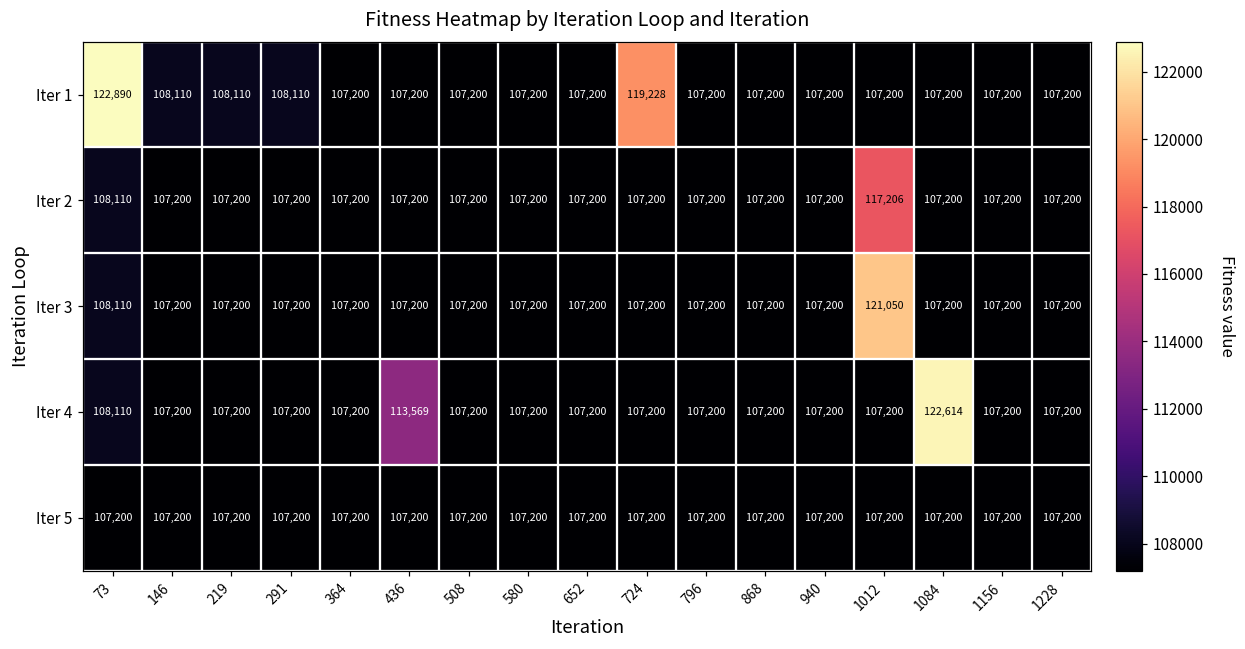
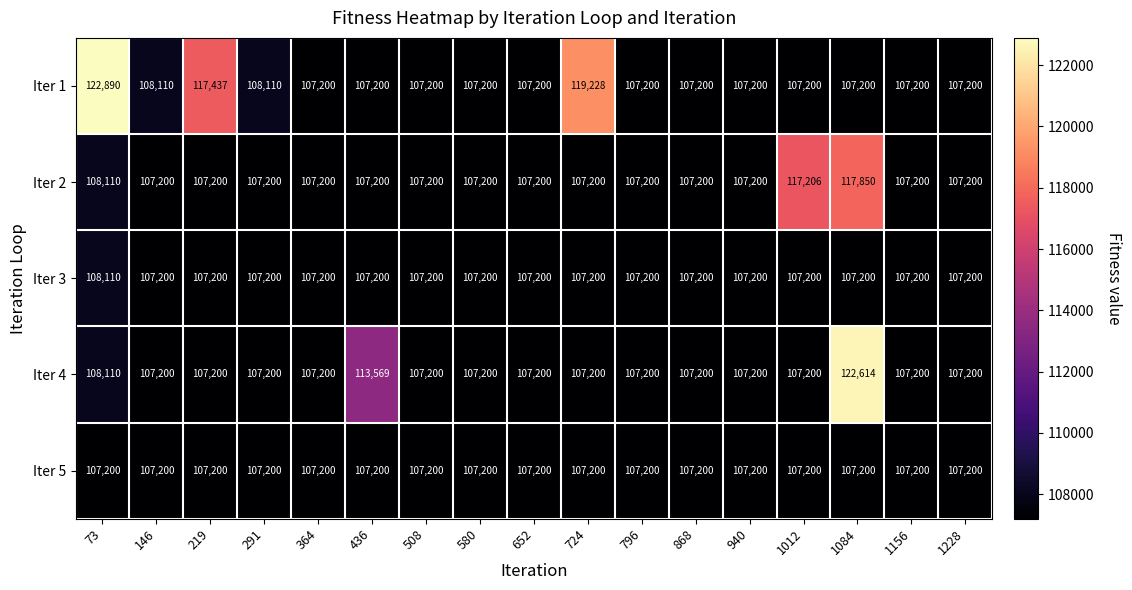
  {
    "Iter 1": {
      "73": "122,890",
      "146": "108,110",
-     "219": "108,110",
+     "219": "117,437",
      "291": "108,110",
      "364": "107,200",
      "436": "107,200",
      "508": "107,200",
      "580": "107,200",
      "652": "107,200",
      "724": "119,228",
      "796": "107,200",
      "868": "107,200",
      "940": "107,200",
      "1012": "107,200",
      "1084": "107,200",
      "1156": "107,200",
      "1228": "107,200"
    },
    "Iter 2": {
      "73": "108,110",
      "146": "107,200",
      "219": "107,200",
      "291": "107,200",
      "364": "107,200",
      "436": "107,200",
      "508": "107,200",
      "580": "107,200",
      "652": "107,200",
      "724": "107,200",
      "796": "107,200",
      "868": "107,200",
      "940": "107,200",
      "1012": "117,206",
-     "1084": "107,200",
+     "1084": "117,850",
      "1156": "107,200",
      "1228": "107,200"
    },
    "Iter 3": {
      "73": "108,110",
      "146": "107,200",
      "219": "107,200",
      "291": "107,200",
      "364": "107,200",
      "436": "107,200",
      "508": "107,200",
      "580": "107,200",
      "652": "107,200",
      "724": "107,200",
      "796": "107,200",
      "868": "107,200",
      "940": "107,200",
-     "1012": "121,050",
+     "1012": "107,200",
      "1084": "107,200",
      "1156": "107,200",
      "1228": "107,200"
    },
    "Iter 4": {
      "73": "108,110",
      "146": "107,200",
      "219": "107,200",
      "291": "107,200",
      "364": "107,200",
      "436": "113,569",
      "508": "107,200",
      "580": "107,200",
      "652": "107,200",
      "724": "107,200",
      "796": "107,200",
      "868": "107,200",
      "940": "107,200",
      "1012": "107,200",
      "1084": "122,614",
      "1156": "107,200",
      "1228": "107,200"
    },
    "Iter 5": {
      "73": "107,200",
      "146": "107,200",
      "219": "107,200",
      "291": "107,200",
      "364": "107,200",
      "436": "107,200",
      "508": "107,200",
      "580": "107,200",
      "652": "107,200",
      "724": "107,200",
      "796": "107,200",
      "868": "107,200",
      "940": "107,200",
      "1012": "107,200",
      "1084": "107,200",
      "1156": "107,200",
      "1228": "107,200"
    }
  }
